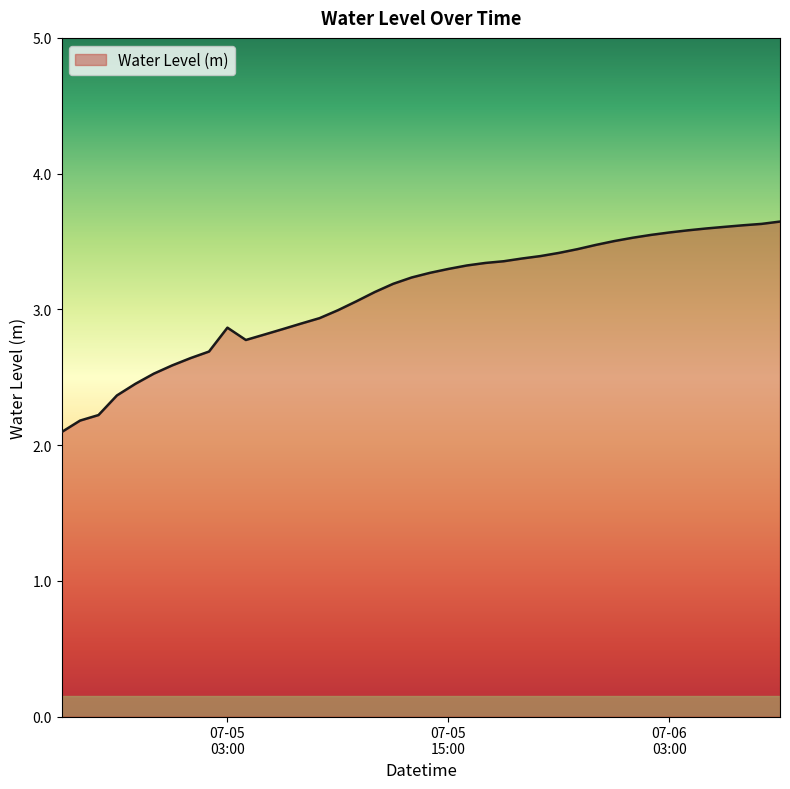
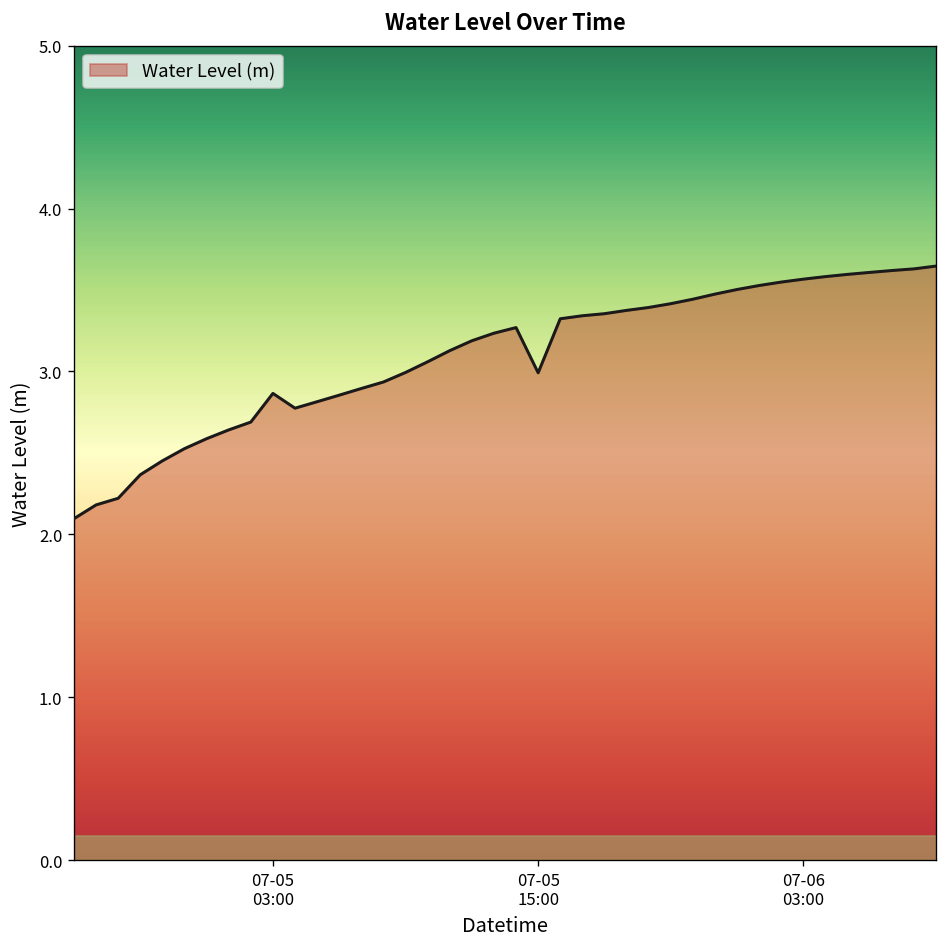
  {
    "07-05 03:00": 2.86,
-   "07-05 15:00": 3.30,
+   "07-05 15:00": 2.99,
    "07-06 03:00": 3.57
  }
